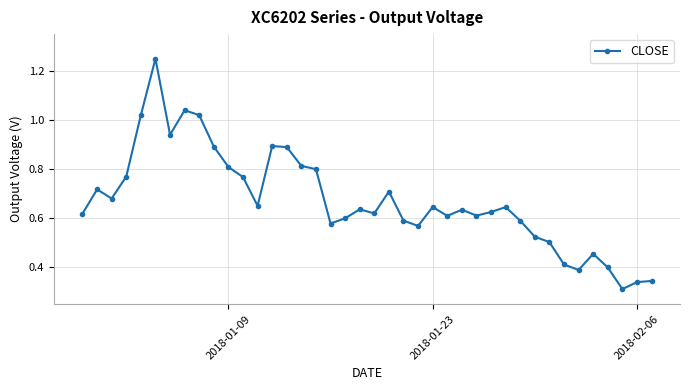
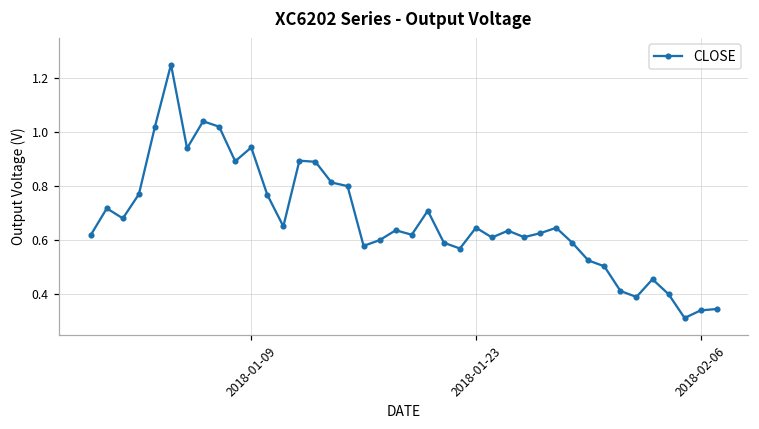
  {
-   "2018-01-09": 0.81,
+   "2018-01-09": 0.94,
    "2018-01-23": 0.65,
    "2018-02-06": 0.34
  }
